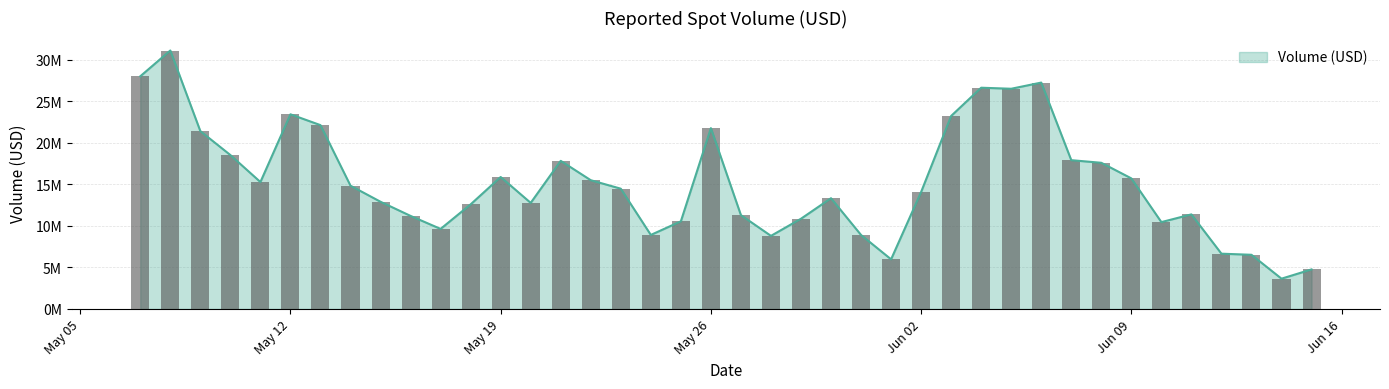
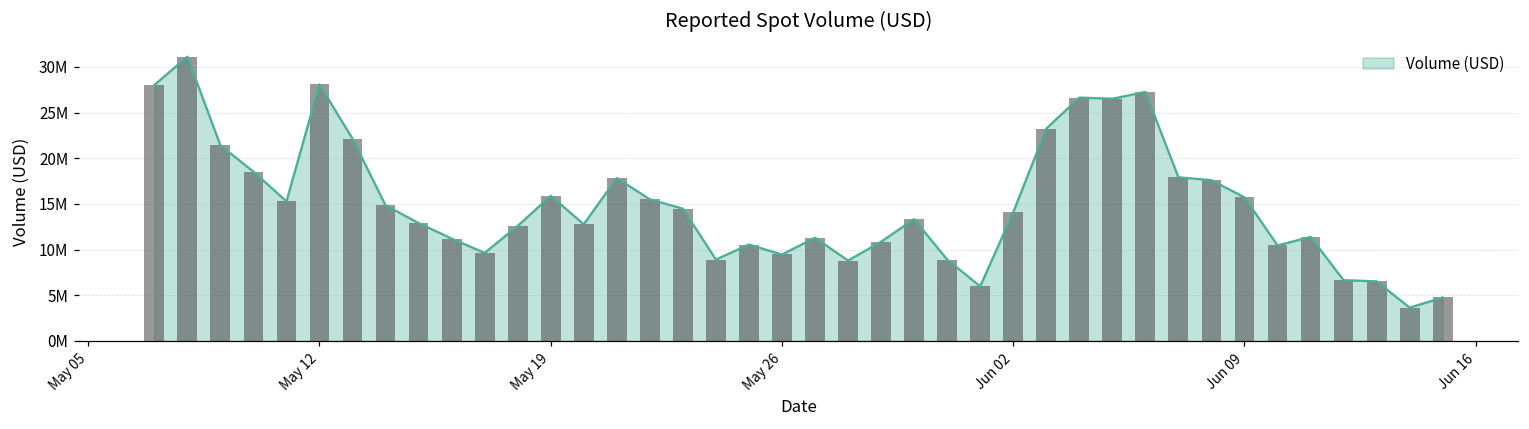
  {
-   "May 12": 23000000,
+   "May 12": 28000000,
    "May 19": 16000000,
-   "May 26": 22000000,
+   "May 26": 9000000,
    "Jun 02": 14000000,
    "Jun 09": 16000000
  }
